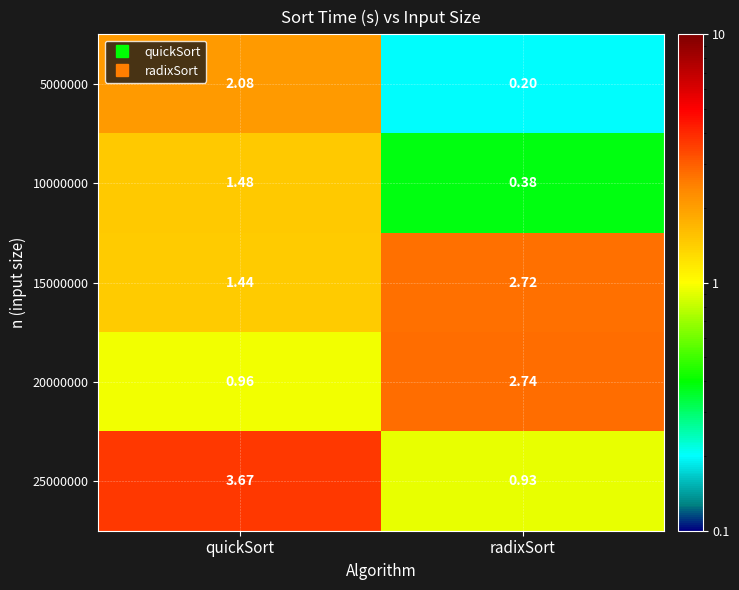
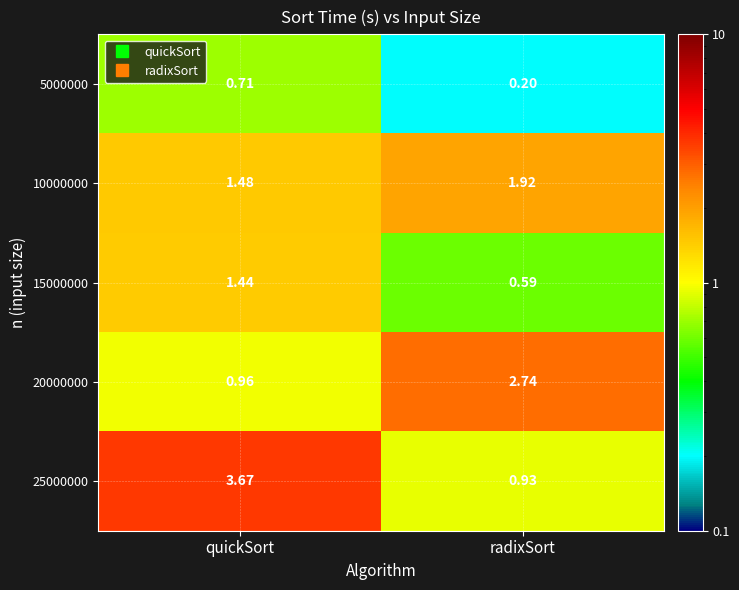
  {
    "5000000": {
-     "quickSort": 2.08,
+     "quickSort": 0.71,
      "radixSort": 0.20
    },
    "10000000": {
      "quickSort": 1.48,
-     "radixSort": 0.38
+     "radixSort": 1.92
    },
    "15000000": {
      "quickSort": 1.44,
-     "radixSort": 2.72
+     "radixSort": 0.59
    },
    "20000000": {
      "quickSort": 0.96,
      "radixSort": 2.74
    },
    "25000000": {
      "quickSort": 3.67,
      "radixSort": 0.93
    }
  }
